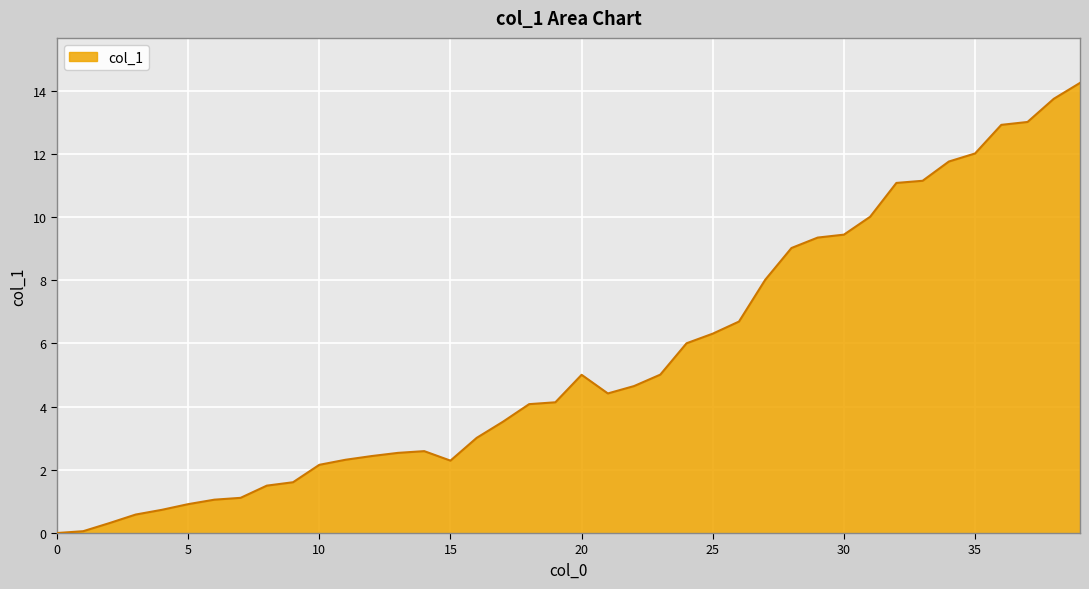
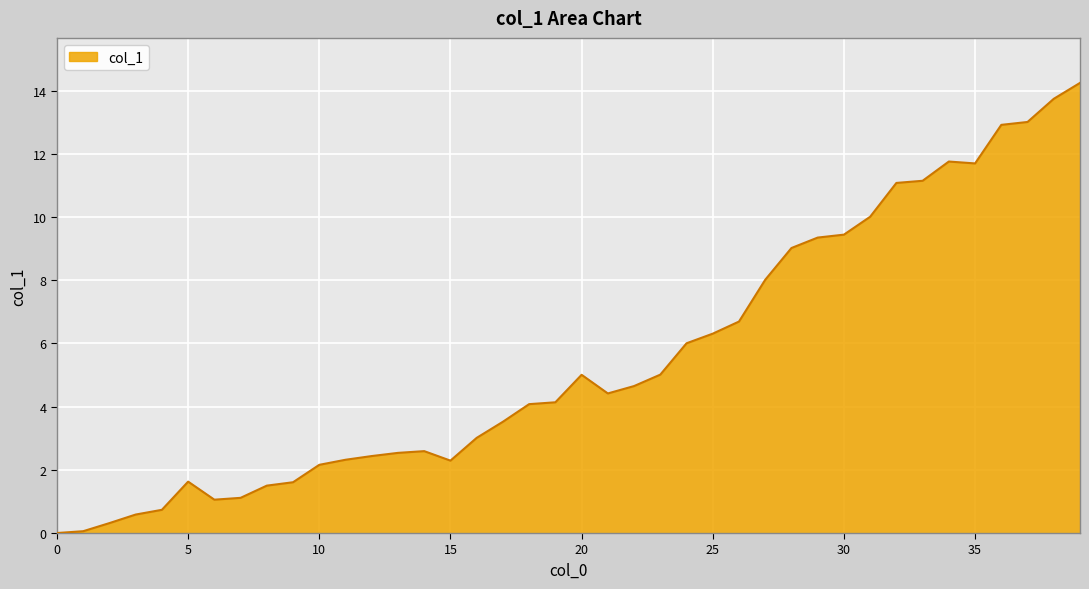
  {
    "0": 0.0,
-   "5": 0.9,
+   "5": 1.6,
    "10": 2.2,
    "15": 2.3,
    "20": 5.0,
    "25": 6.3,
    "30": 9.4,
-   "35": 12.0
+   "35": 11.7
  }
